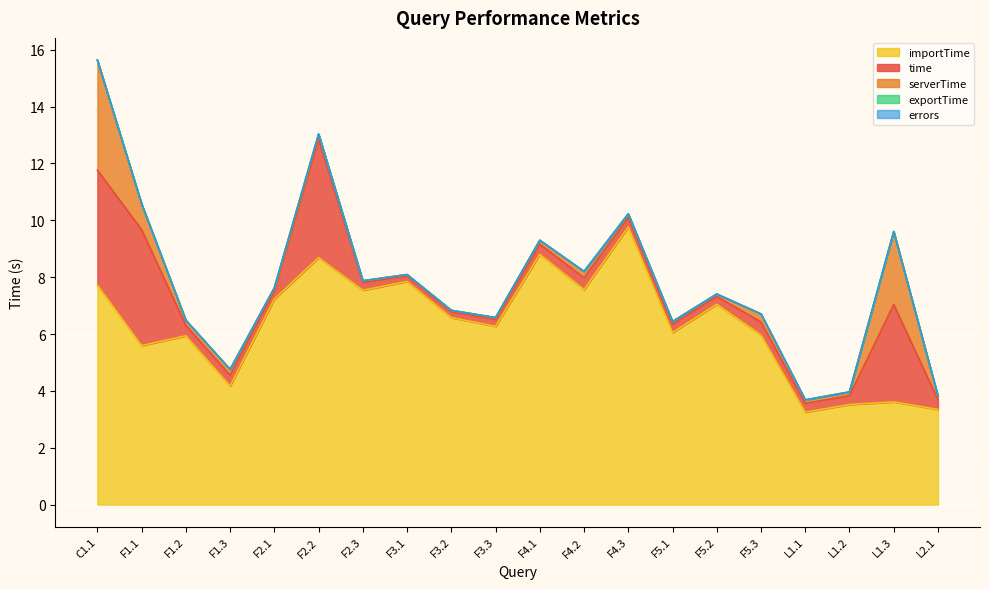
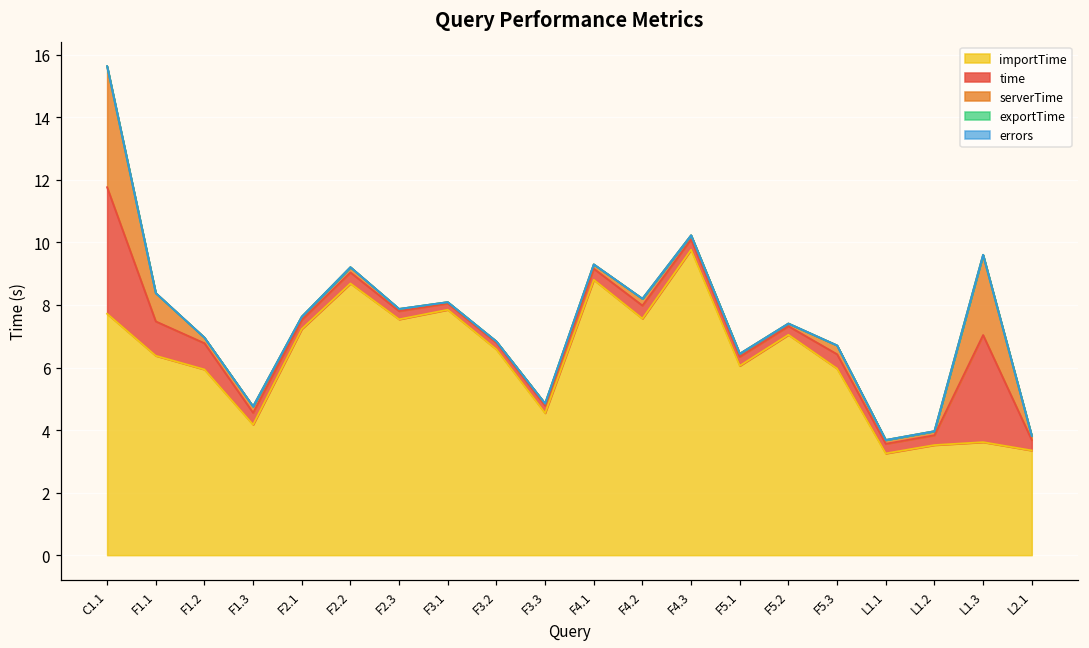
  {
    "importTime": {
      "C1.1": 7.7,
-     "F1.1": 5.6,
+     "F1.1": 6.4,
      "F1.2": 5.9,
      "F1.3": 4.2,
      "F2.1": 7.2,
      "F2.2": 8.7,
      "F2.3": 7.5,
      "F3.1": 7.8,
      "F3.2": 6.6,
-     "F3.3": 6.3,
+     "F3.3": 4.5,
      "F4.1": 8.8,
      "F4.2": 7.6,
      "F4.3": 9.8,
      "F5.1": 6.1,
      "F5.2": 7.0,
      "F5.3": 6.0,
      "L1.1": 3.3,
      "L1.2": 3.5,
      "L1.3": 3.6,
      "L2.1": 3.3
    },
    "time": {
      "C1.1": 4.0,
-     "F1.1": 4.1,
-     "F1.2": 0.4,
+     "F1.1": 1.1,
+     "F1.2": 0.8,
      "F1.3": 0.4,
      "F2.1": 0.3,
-     "F2.2": 4.2,
+     "F2.2": 0.4,
      "F4.1": 0.4,
      "F4.2": 0.4,
      "F4.3": 0.3,
      "F5.1": 0.3,
      "F5.3": 0.5,
      "L1.1": 0.3,
      "L1.2": 0.3,
      "L1.3": 3.4,
      "L2.1": 0.3
    }
  }
